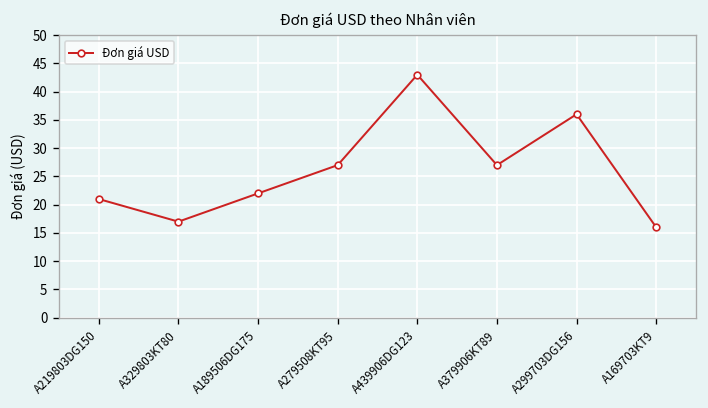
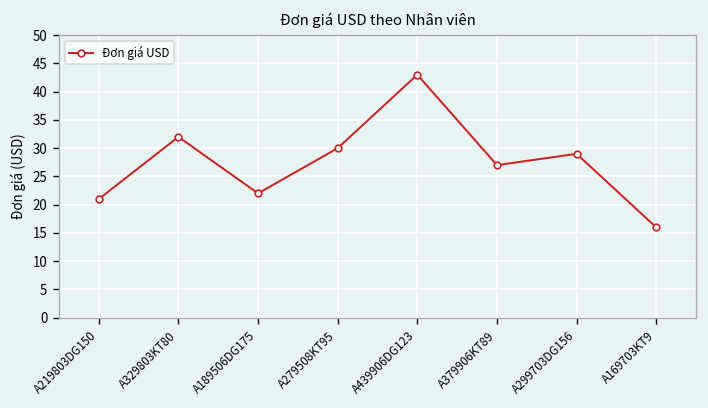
  {
    "A219803DG150": 21,
-   "A329803KT80": 17,
+   "A329803KT80": 32,
    "A189506DG175": 22,
-   "A279508KT95": 27,
+   "A279508KT95": 30,
    "A439906DG123": 43,
    "A379906KT89": 27,
-   "A299703DG156": 36,
+   "A299703DG156": 29,
    "A169703KT9": 16
  }
